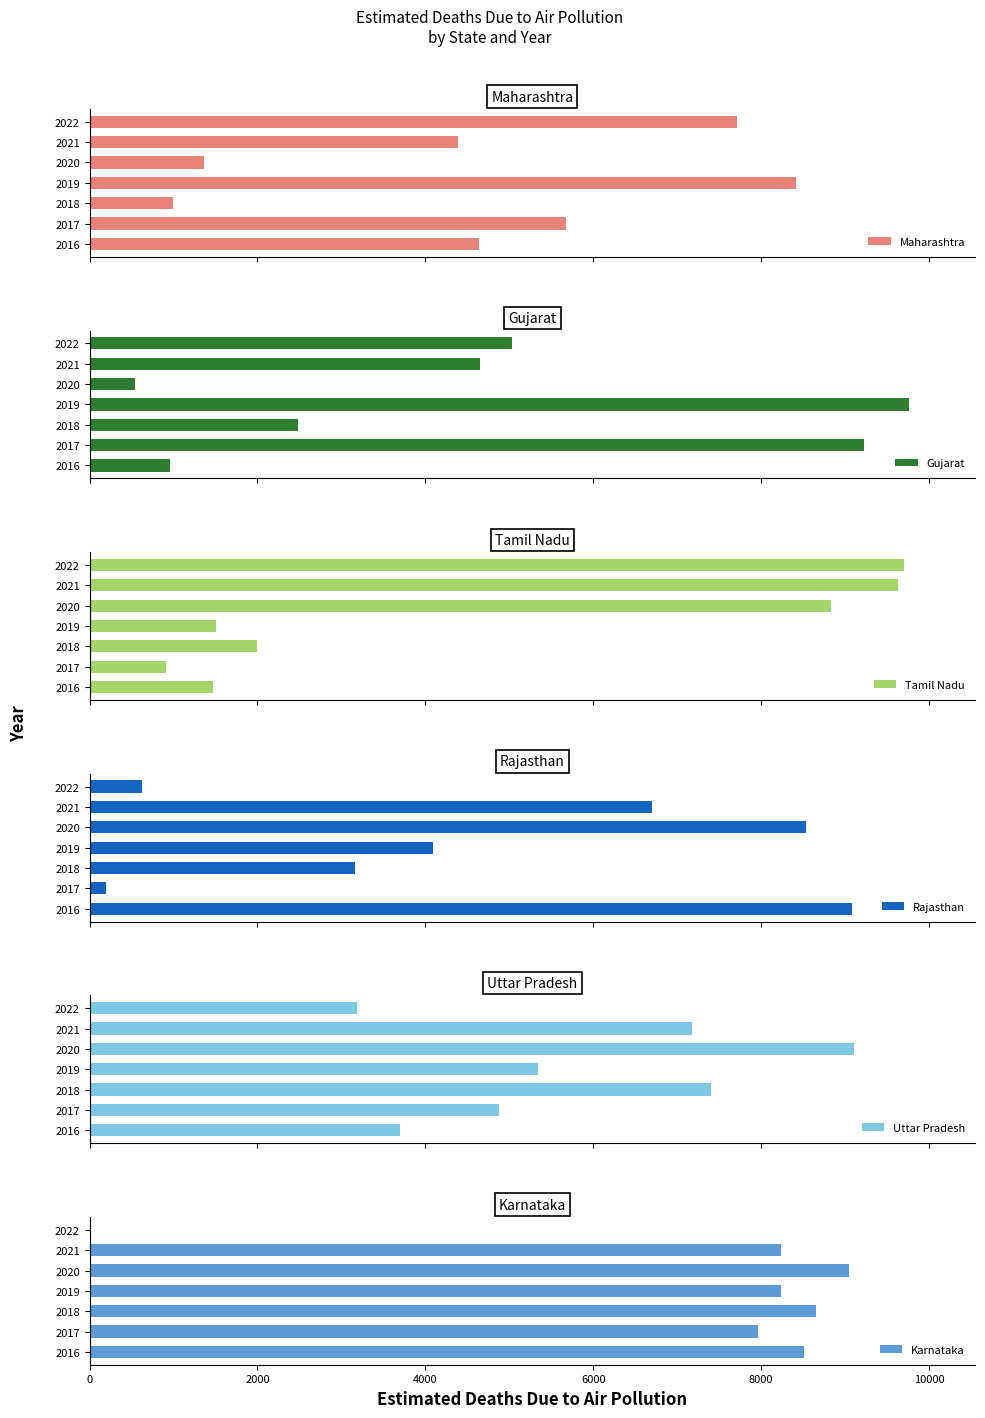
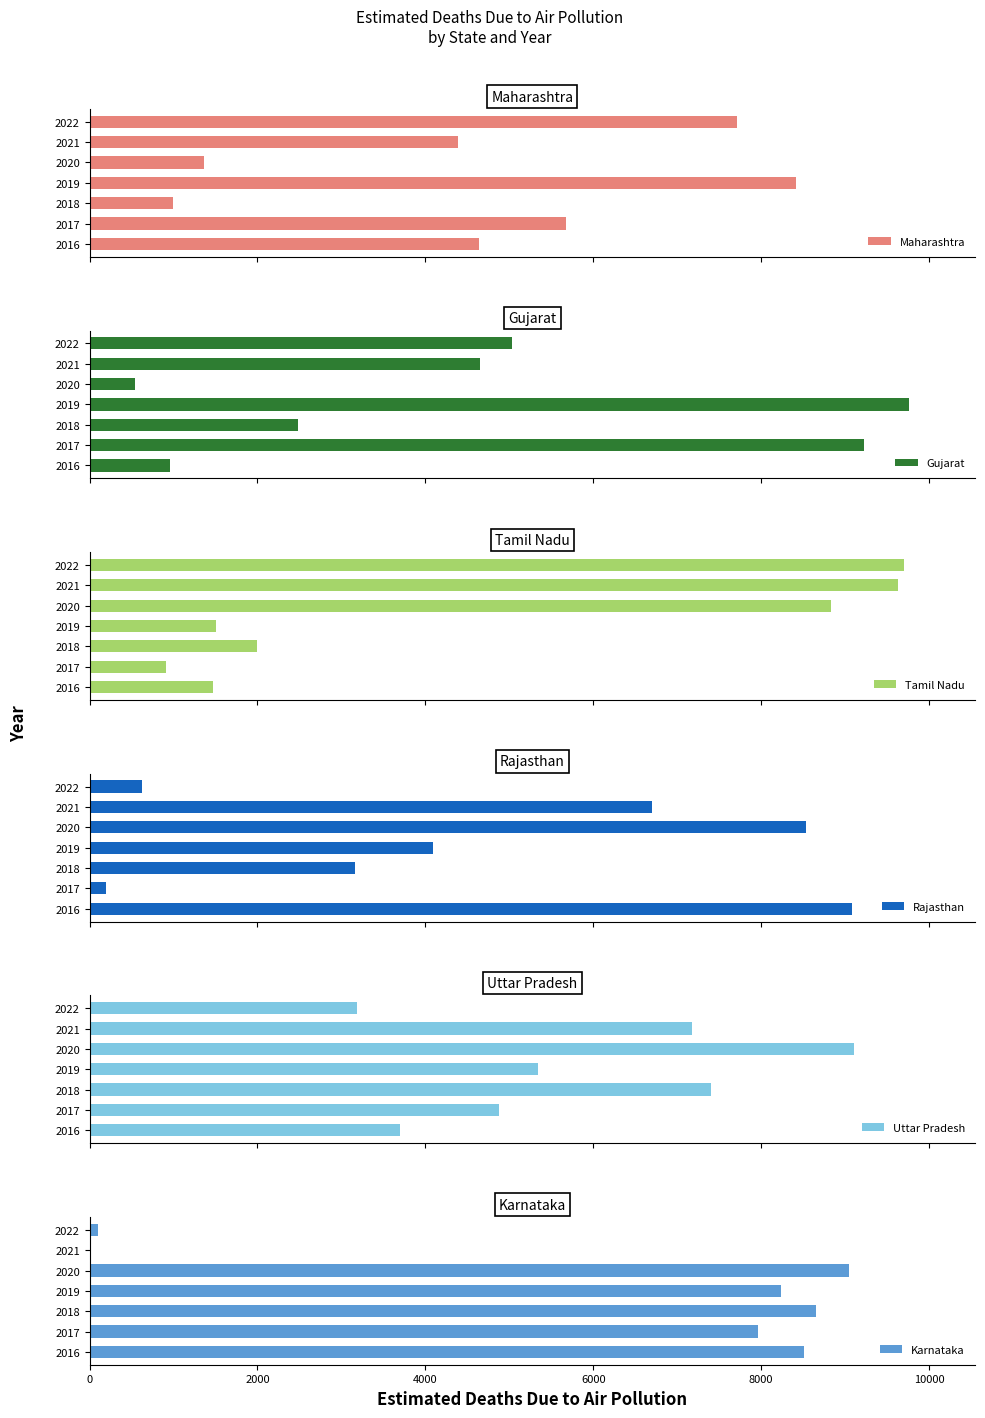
  {
    "Karnataka": {
-     "2022": 0,
-     "2021": 8200,
+     "2022": 100,
+     "2021": 0,
      "2020": 9100,
      "2019": 8200,
      "2018": 8600,
      "2017": 8000,
      "2016": 8500
    }
  }
